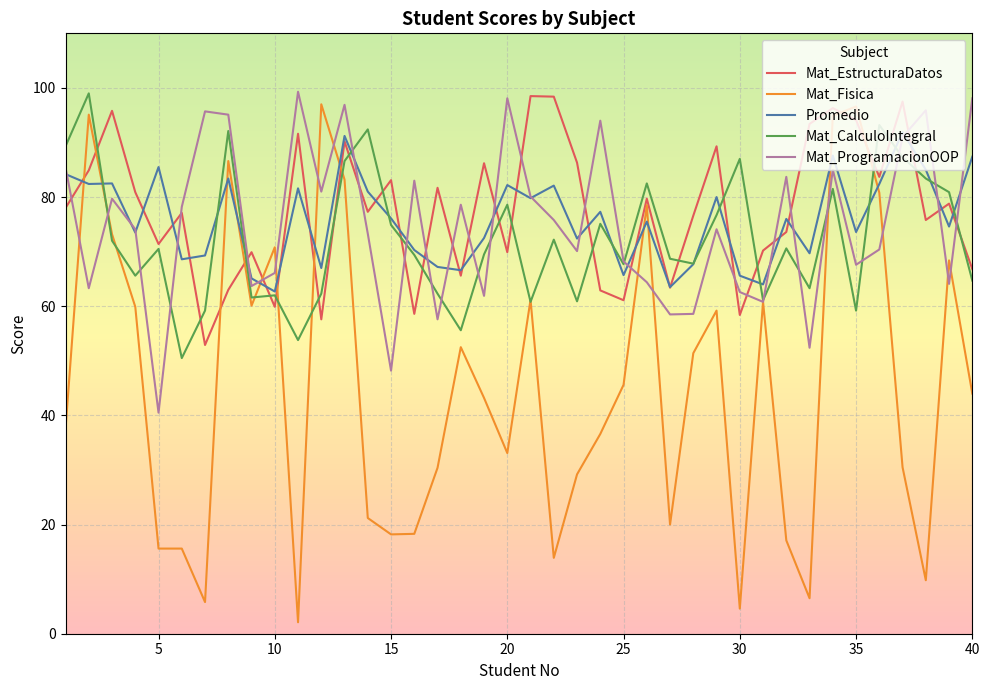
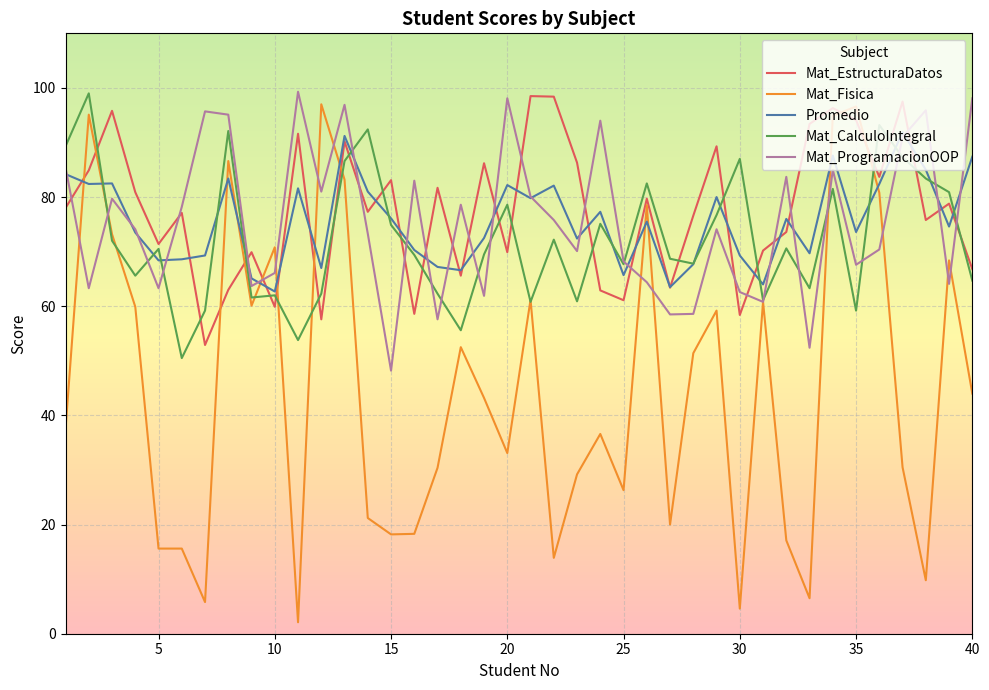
  {
    "Mat_EstructuraDatos": {
      "5": 71,
      "10": 60,
      "15": 83,
      "20": 70,
      "25": 61,
      "30": 58,
      "40": 67
    },
    "Mat_Fisica": {
      "5": 16,
      "10": 71,
      "15": 18,
      "20": 33,
-     "25": 46,
+     "25": 26,
      "30": 5,
      "40": 44
    },
    "Promedio": {
-     "5": 86,
+     "5": 68,
      "10": 63,
      "15": 76,
      "20": 82,
      "25": 66,
-     "30": 66,
+     "30": 69,
      "35": 74,
      "40": 87
    },
    "Mat_CalculoIntegral": {
      "5": 71,
      "10": 62,
      "15": 75,
      "20": 79,
      "25": 68,
      "30": 87,
      "35": 59,
      "40": 65
    },
    "Mat_ProgramacionOOP": {
-     "5": 41,
+     "5": 63,
      "10": 66,
      "15": 48,
      "20": 98,
      "25": 68,
      "30": 63,
      "35": 68,
      "40": 98
    }
  }
